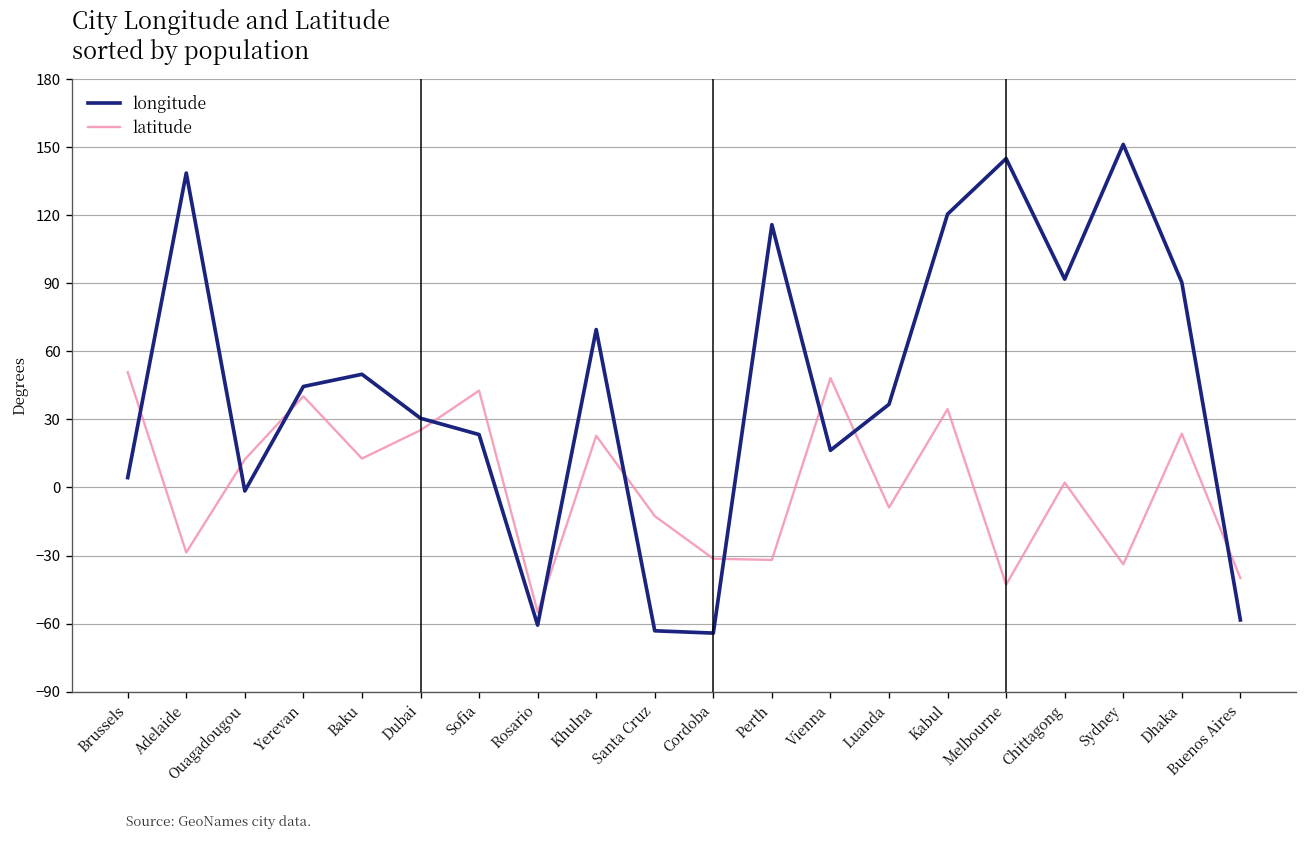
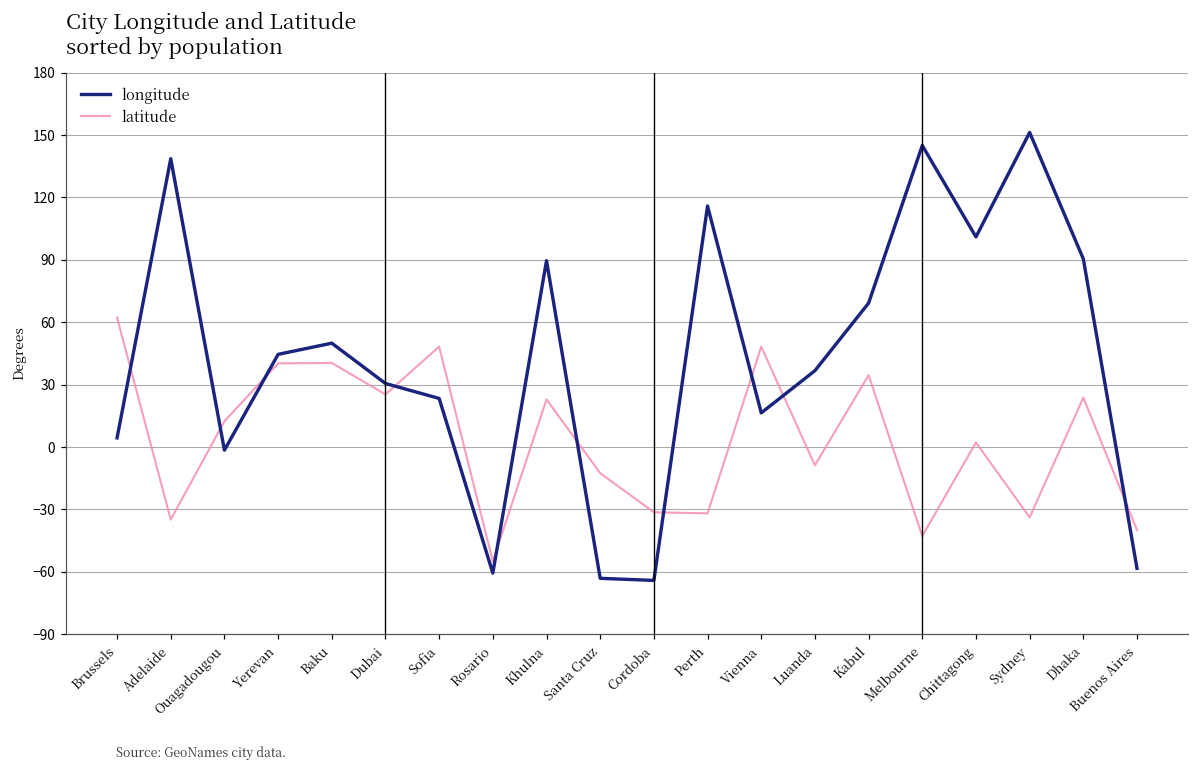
  {
    "longitude": {
      "Brussels": 4,
      "Adelaide": 139,
      "Ouagadougou": -2,
      "Yerevan": 45,
      "Baku": 50,
      "Dubai": 31,
      "Sofia": 23,
      "Rosario": -61,
-     "Khulna": 70,
+     "Khulna": 90,
      "Santa Cruz": -63,
      "Cordoba": -64,
      "Perth": 116,
      "Vienna": 16,
      "Luanda": 37,
-     "Kabul": 120,
+     "Kabul": 69,
      "Melbourne": 145,
-     "Chittagong": 92,
+     "Chittagong": 101,
      "Sydney": 151,
      "Dhaka": 90,
      "Buenos Aires": -58
    },
    "latitude": {
-     "Brussels": 51,
-     "Adelaide": -29,
+     "Brussels": 62,
+     "Adelaide": -35,
      "Ouagadougou": 12,
      "Yerevan": 40,
-     "Baku": 13,
+     "Baku": 40,
      "Dubai": 25,
-     "Sofia": 43,
+     "Sofia": 48,
      "Rosario": -55,
      "Khulna": 23,
      "Santa Cruz": -13,
      "Cordoba": -31,
      "Perth": -32,
      "Vienna": 48,
      "Luanda": -9,
      "Kabul": 35,
      "Melbourne": -43,
      "Chittagong": 2,
      "Sydney": -34,
      "Dhaka": 24,
      "Buenos Aires": -40
    }
  }
